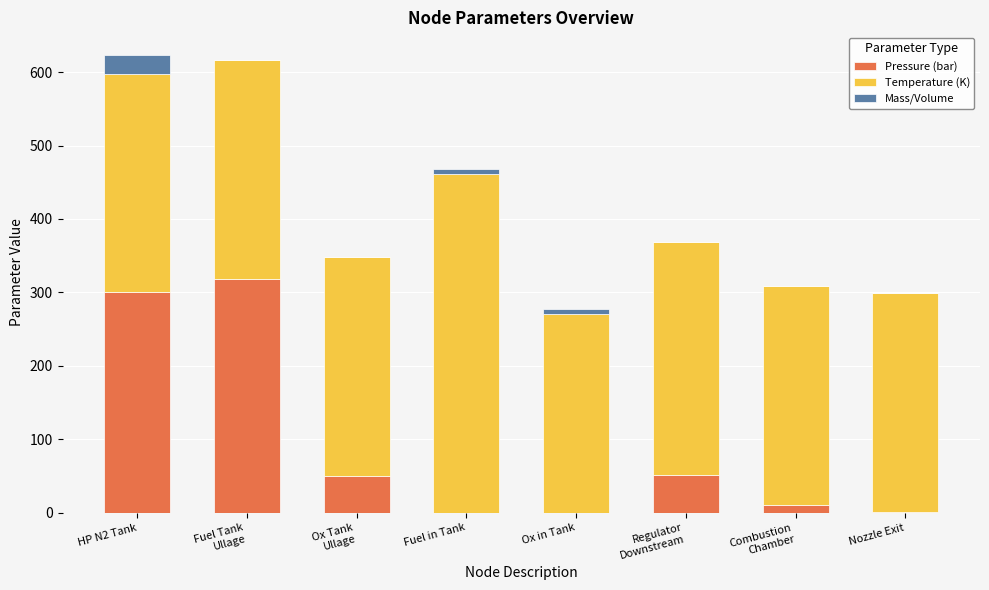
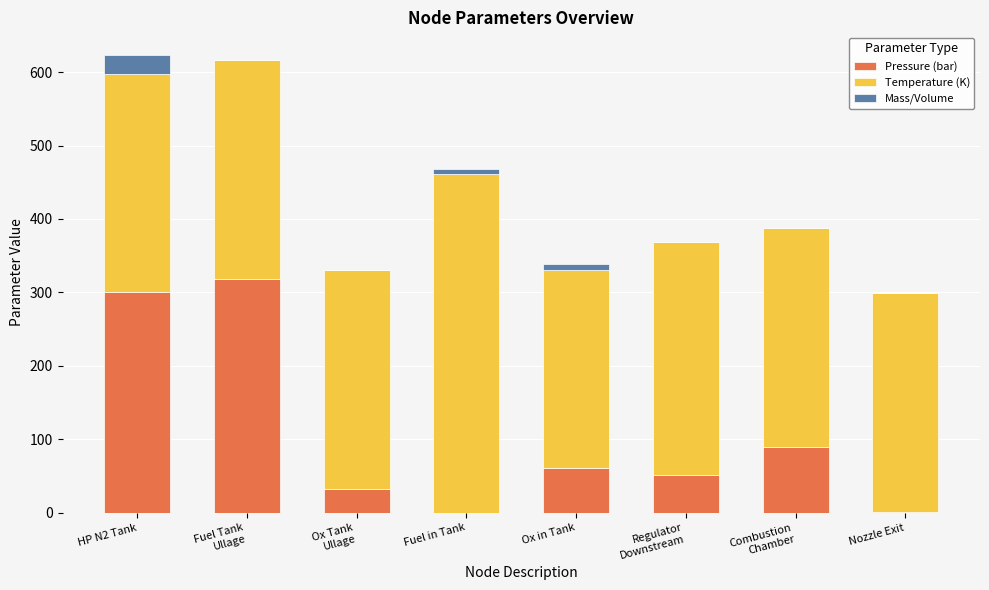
  {
    "Pressure (bar)": {
      "HP N2 Tank": 300,
      "Fuel Tank Ullage": 320,
-     "Ox Tank Ullage": 50,
+     "Ox Tank Ullage": 30,
      "Fuel in Tank": 0,
-     "Ox in Tank": 0,
+     "Ox in Tank": 60,
      "Regulator Downstream": 50,
-     "Combustion Chamber": 10
+     "Combustion Chamber": 90
    },
    "Temperature (K)": {
      "HP N2 Tank": 300,
      "Fuel Tank Ullage": 300,
      "Ox Tank Ullage": 300,
      "Fuel in Tank": 460,
      "Ox in Tank": 270,
      "Regulator Downstream": 320,
      "Combustion Chamber": 300,
      "Nozzle Exit": 300
    },
    "Mass/Volume": {
      "HP N2 Tank": 30,
      "Fuel Tank Ullage": 0,
      "Ox Tank Ullage": 0,
      "Fuel in Tank": 10,
      "Ox in Tank": 10,
      "Regulator Downstream": 0,
      "Combustion Chamber": 0,
      "Nozzle Exit": 0
    }
  }
